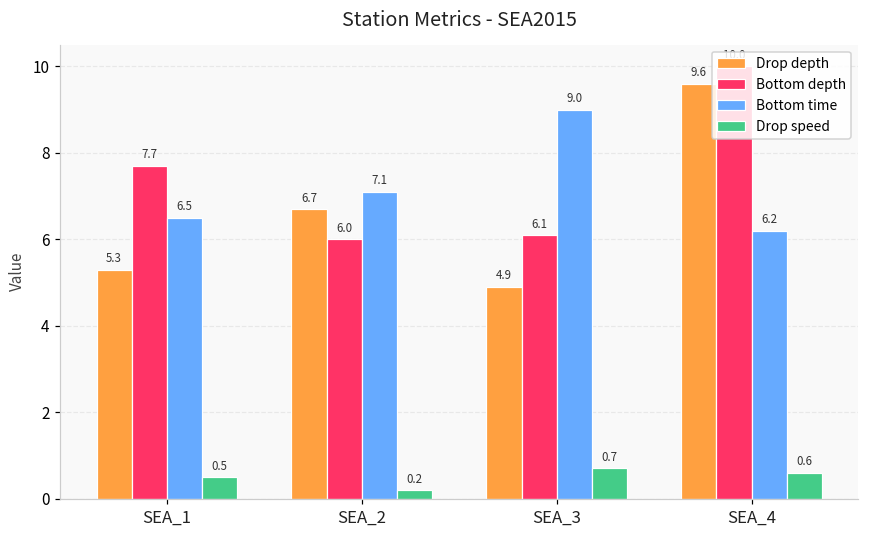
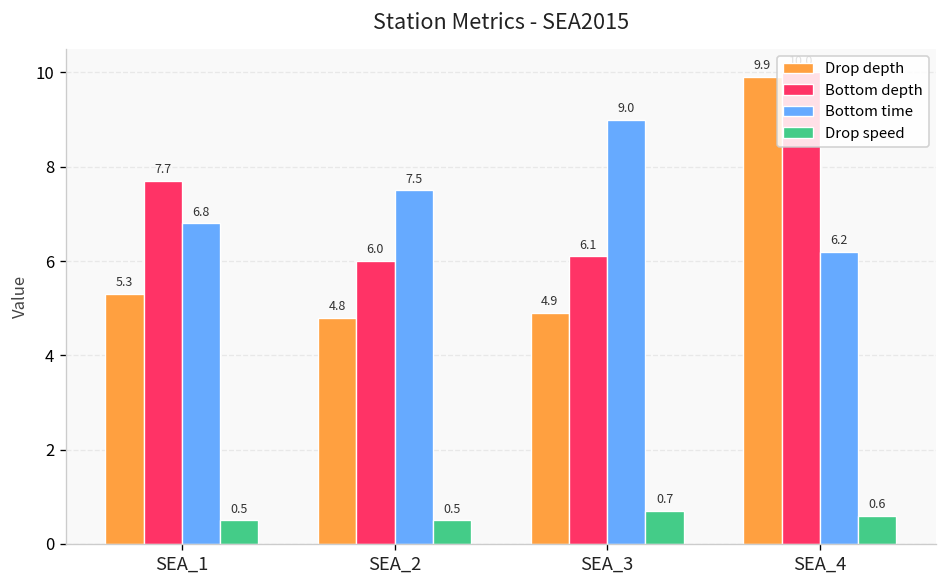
  {
    "Drop depth": {
      "SEA_1": 5.3,
-     "SEA_2": 6.7,
+     "SEA_2": 4.8,
      "SEA_3": 4.9,
-     "SEA_4": 9.6
+     "SEA_4": 9.9
    },
    "Bottom depth": {
      "SEA_1": 7.7,
      "SEA_2": 6.0,
      "SEA_3": 6.1
    },
    "Bottom time": {
-     "SEA_1": 6.5,
-     "SEA_2": 7.1,
+     "SEA_1": 6.8,
+     "SEA_2": 7.5,
      "SEA_3": 9.0,
      "SEA_4": 6.2
    },
    "Drop speed": {
      "SEA_1": 0.5,
-     "SEA_2": 0.2,
+     "SEA_2": 0.5,
      "SEA_3": 0.7,
      "SEA_4": 0.6
    }
  }
